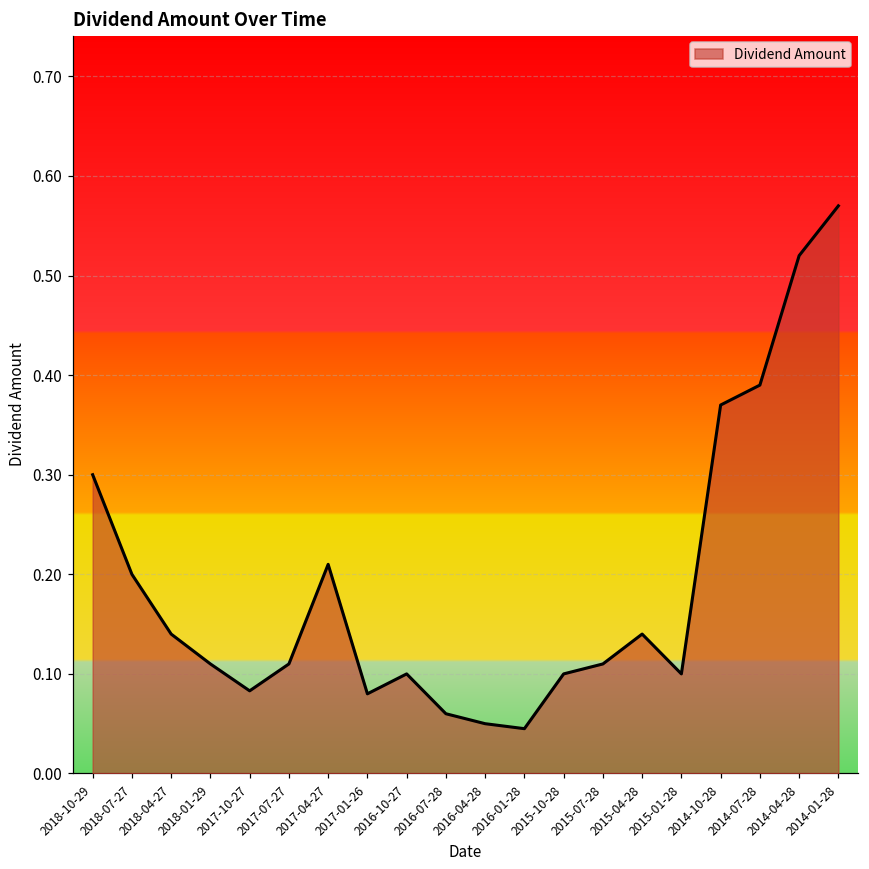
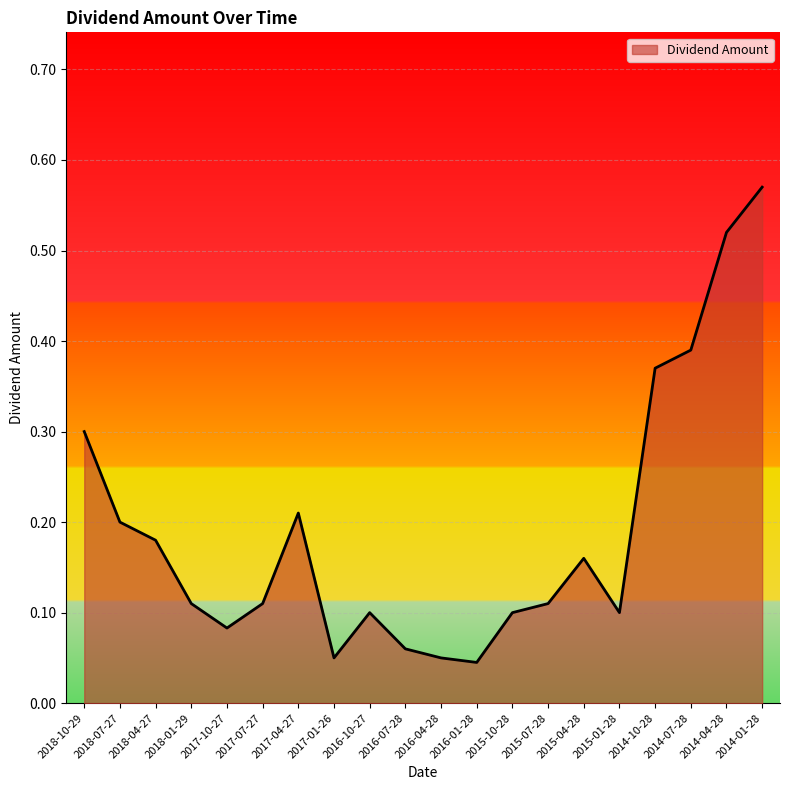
  {
    "2018-10-29": 0.30,
    "2018-07-27": 0.20,
-   "2018-04-27": 0.14,
+   "2018-04-27": 0.18,
    "2018-01-29": 0.11,
    "2017-10-27": 0.08,
    "2017-07-27": 0.11,
    "2017-04-27": 0.21,
-   "2017-01-26": 0.08,
+   "2017-01-26": 0.05,
    "2016-10-27": 0.10,
    "2016-07-28": 0.06,
    "2016-04-28": 0.05,
    "2016-01-28": 0.05,
    "2015-10-28": 0.10,
    "2015-07-28": 0.11,
-   "2015-04-28": 0.14,
+   "2015-04-28": 0.16,
    "2015-01-28": 0.10,
    "2014-10-28": 0.37,
    "2014-07-28": 0.39,
    "2014-04-28": 0.52,
    "2014-01-28": 0.57
  }
